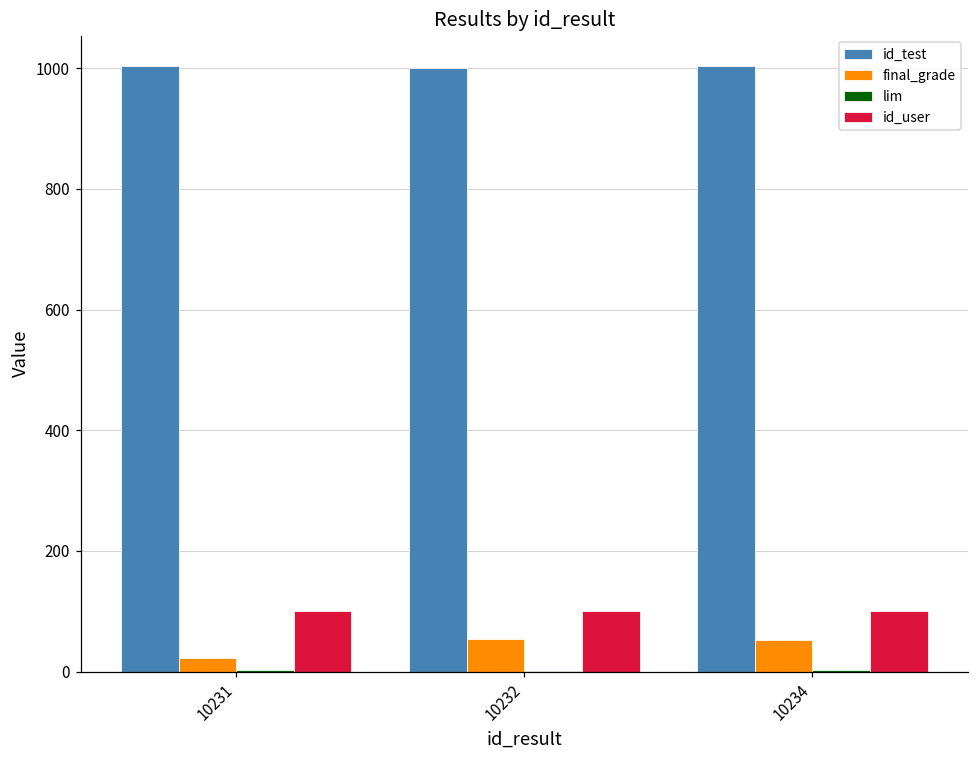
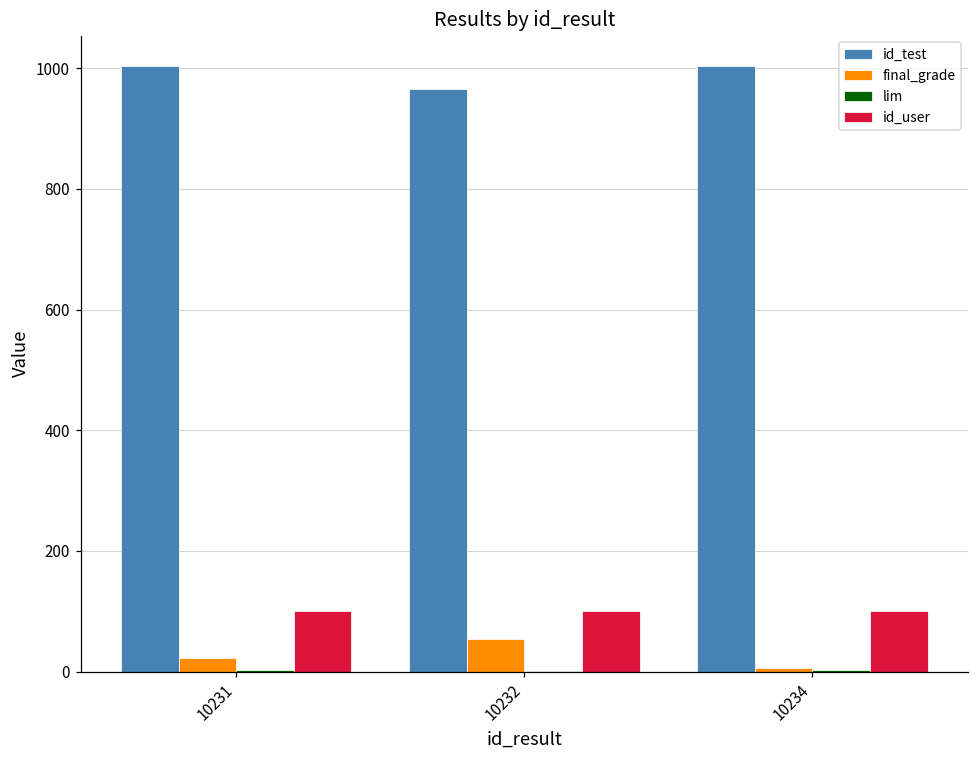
  {
    "id_test": {
      "10231": 1000,
-     "10232": 1000,
+     "10232": 970,
      "10234": 1000
    },
    "final_grade": {
      "10231": 20,
      "10232": 50,
-     "10234": 50
+     "10234": 10
    },
    "id_user": {
      "10231": 100,
      "10232": 100,
      "10234": 100
    }
  }
